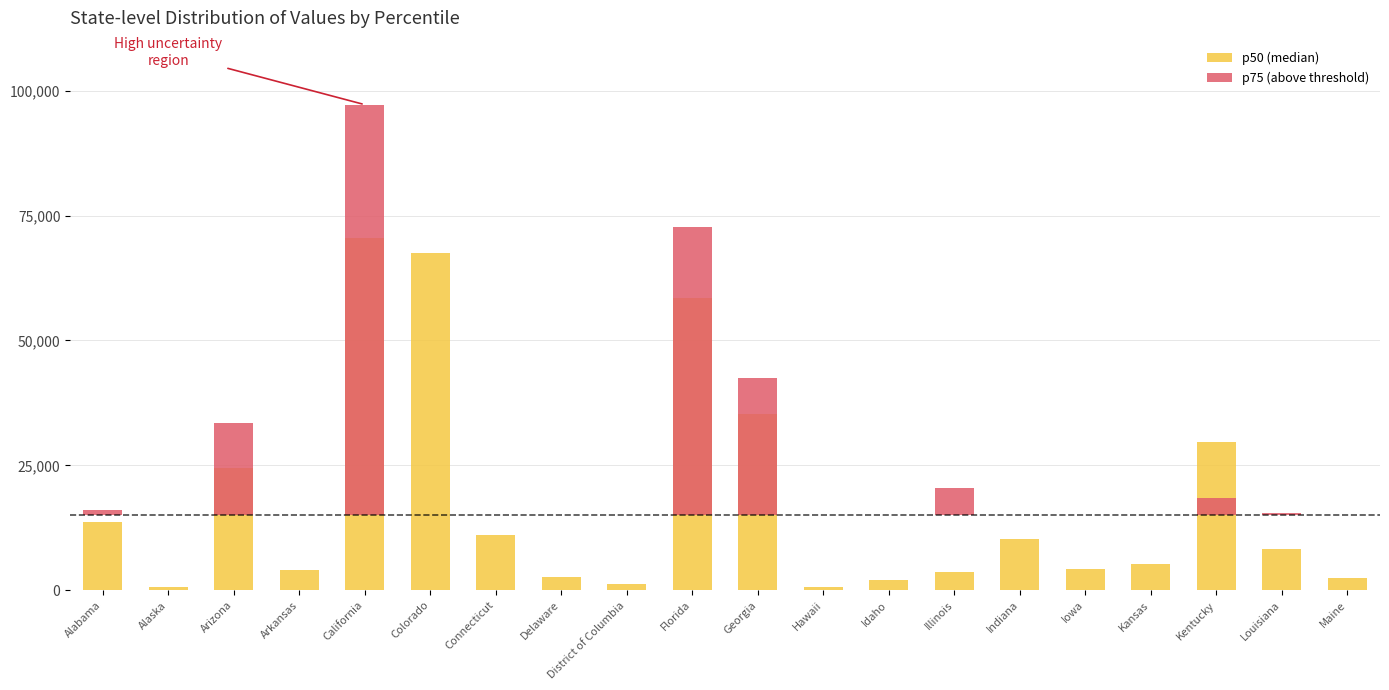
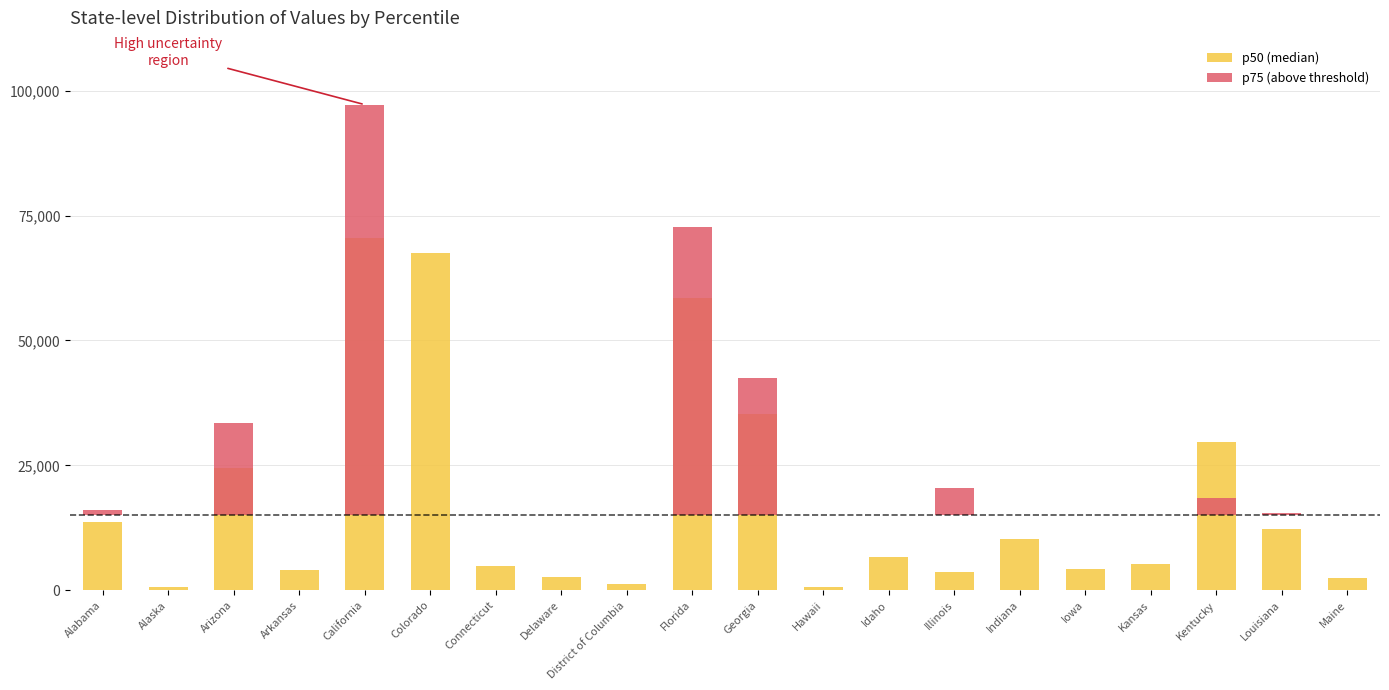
  {
    "p50 (median)": {
      "Alabama": "14,000",
      "Alaska": "1,000",
      "Arkansas": "4,000",
      "Colorado": "68,000",
-     "Connecticut": "11,000",
+     "Connecticut": "5,000",
      "Delaware": "3,000",
      "District of Columbia": "1,000",
      "Hawaii": "1,000",
-     "Idaho": "2,000",
+     "Idaho": "7,000",
      "Illinois": "4,000",
      "Indiana": "10,000",
      "Iowa": "4,000",
      "Kansas": "5,000",
      "Kentucky": "30,000",
-     "Louisiana": "8,000",
+     "Louisiana": "12,000",
      "Maine": "2,000"
    }
  }
